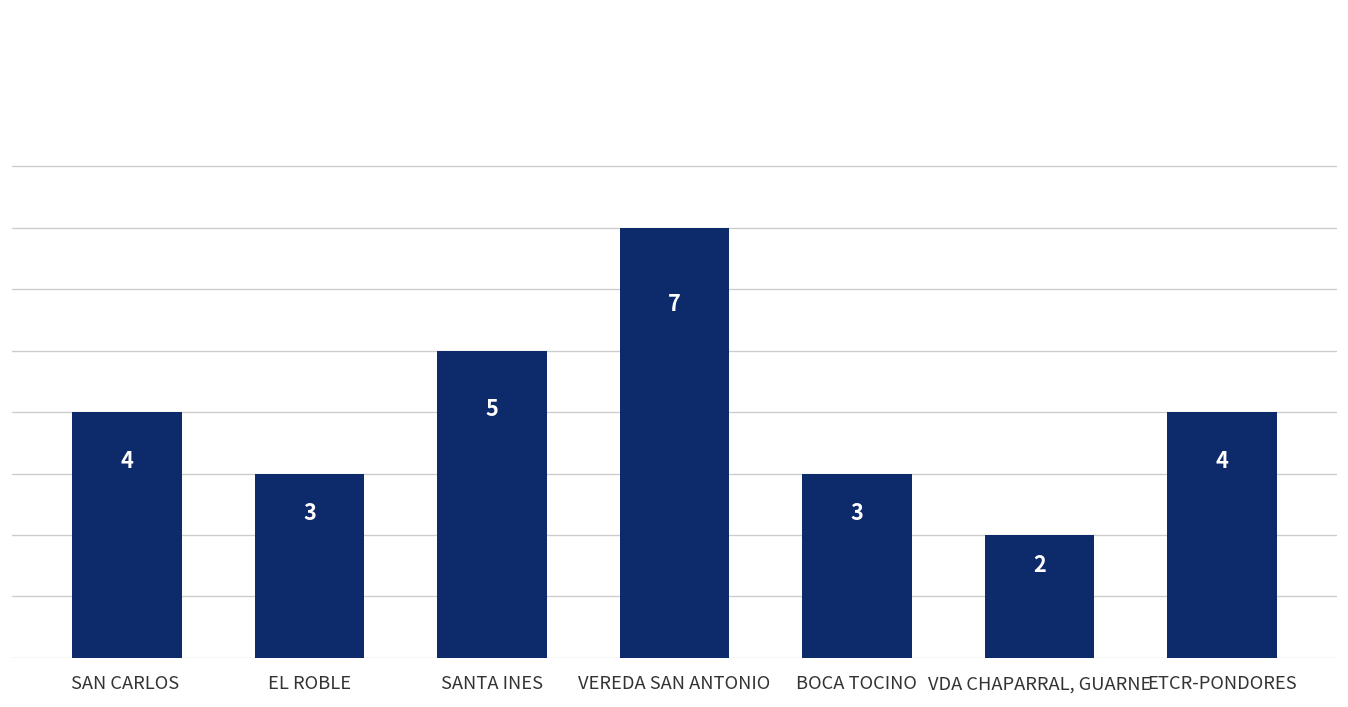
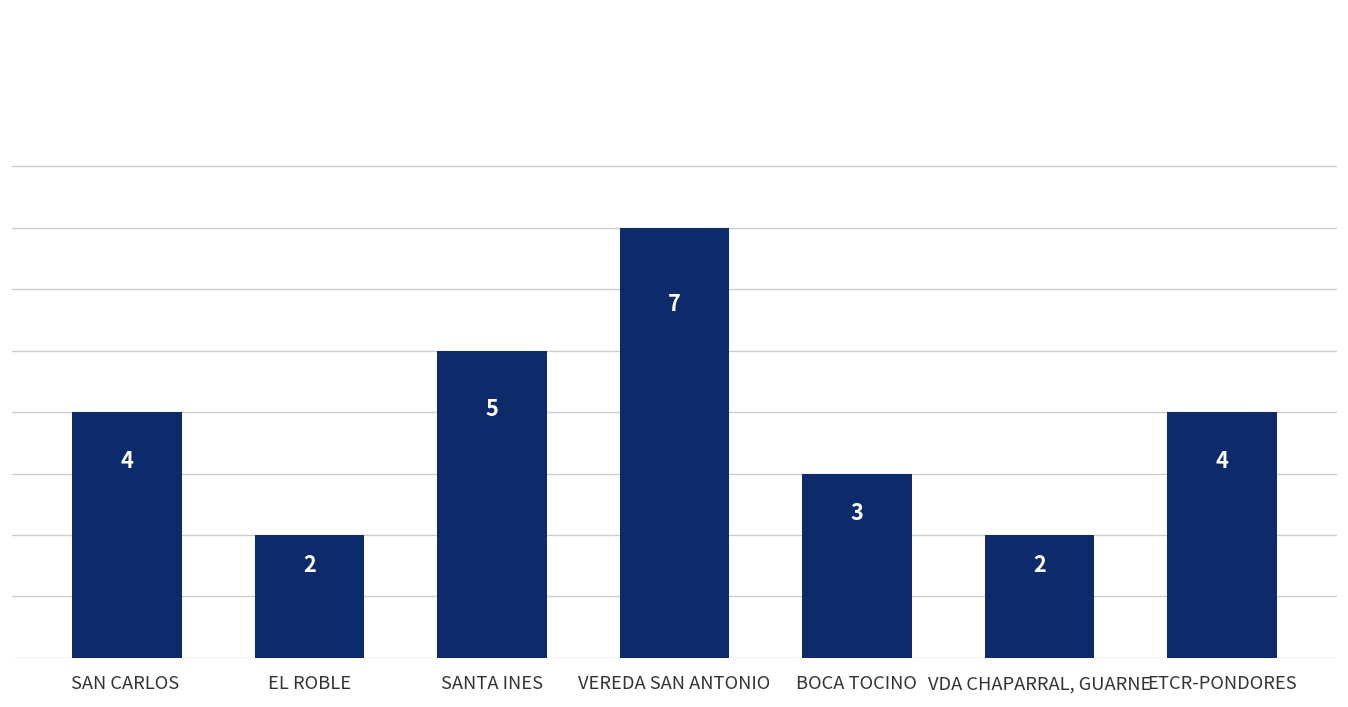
  {
    "SAN CARLOS": 4,
-   "EL ROBLE": 3,
+   "EL ROBLE": 2,
    "SANTA INES": 5,
    "VEREDA SAN ANTONIO": 7,
    "BOCA TOCINO": 3,
    "VDA CHAPARRAL, GUARNE": 2,
    "ETCR-PONDORES": 4
  }
